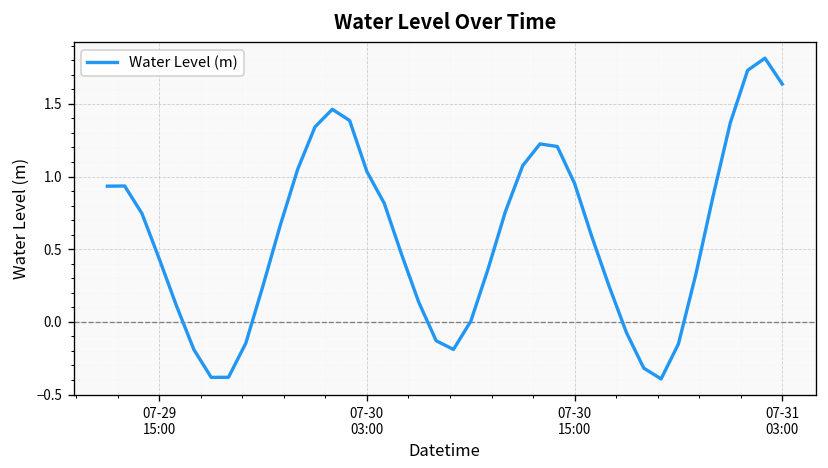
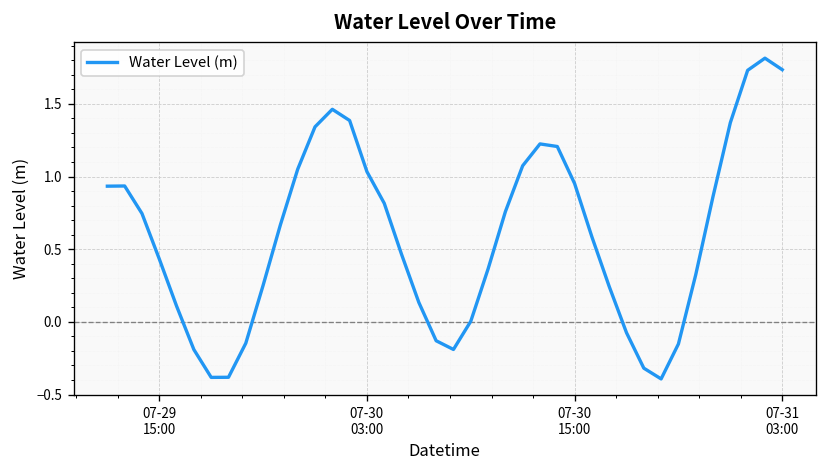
  {
    "07-29 15:00": 0.43,
    "07-30 03:00": 1.03,
    "07-30 15:00": 0.95,
-   "07-31 03:00": 1.64
+   "07-31 03:00": 1.74
  }
